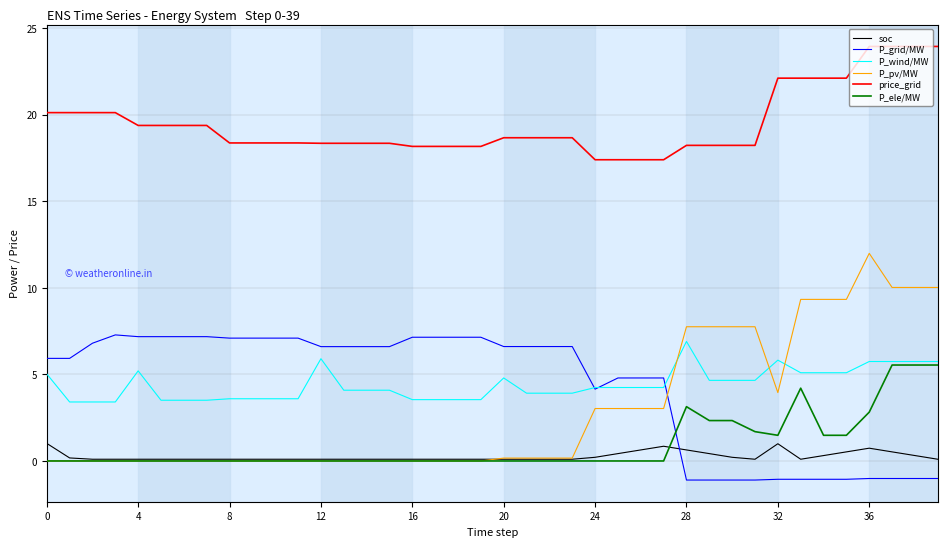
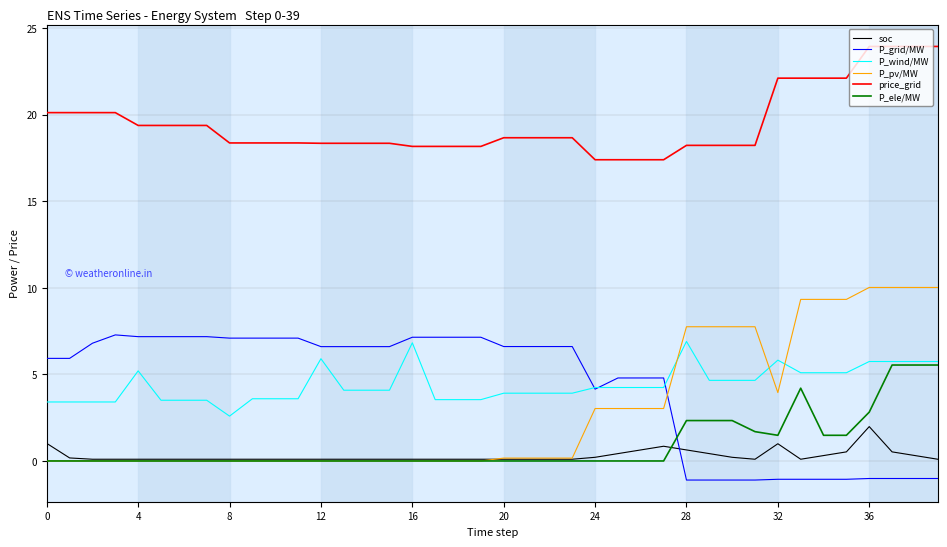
  {
    "soc": {
      "0": 1.0,
      "24": 0.2,
      "28": 0.6,
      "32": 1.0,
-     "36": 0.7
+     "36": 2.0
    },
    "P_grid/MW": {
      "0": 5.9,
      "4": 7.2,
      "8": 7.1,
      "12": 6.6,
      "16": 7.1,
      "20": 6.6,
      "28": -1.1,
      "32": -1.1,
      "36": -1.0
    },
    "P_wind/MW": {
-     "0": 5.0,
+     "0": 3.4,
      "4": 5.2,
-     "8": 3.6,
+     "8": 2.6,
      "12": 5.9,
-     "16": 3.5,
-     "20": 4.8,
+     "16": 6.8,
+     "20": 3.9,
      "28": 6.9,
      "32": 5.8,
      "36": 5.7
    },
    "P_pv/MW": {
      "24": 3.0,
      "28": 7.7,
      "32": 3.9,
-     "36": 12.0
+     "36": 10.0
    },
    "price_grid": {
      "0": 20.1,
      "4": 19.4,
      "8": 18.4,
      "12": 18.3,
      "16": 18.2,
      "20": 18.7,
      "24": 17.4,
      "28": 18.2,
      "32": 22.1
    },
    "P_ele/MW": {
      "24": 0.0,
-     "28": 3.1,
+     "28": 2.3,
      "32": 1.5,
      "36": 2.8
    }
  }
